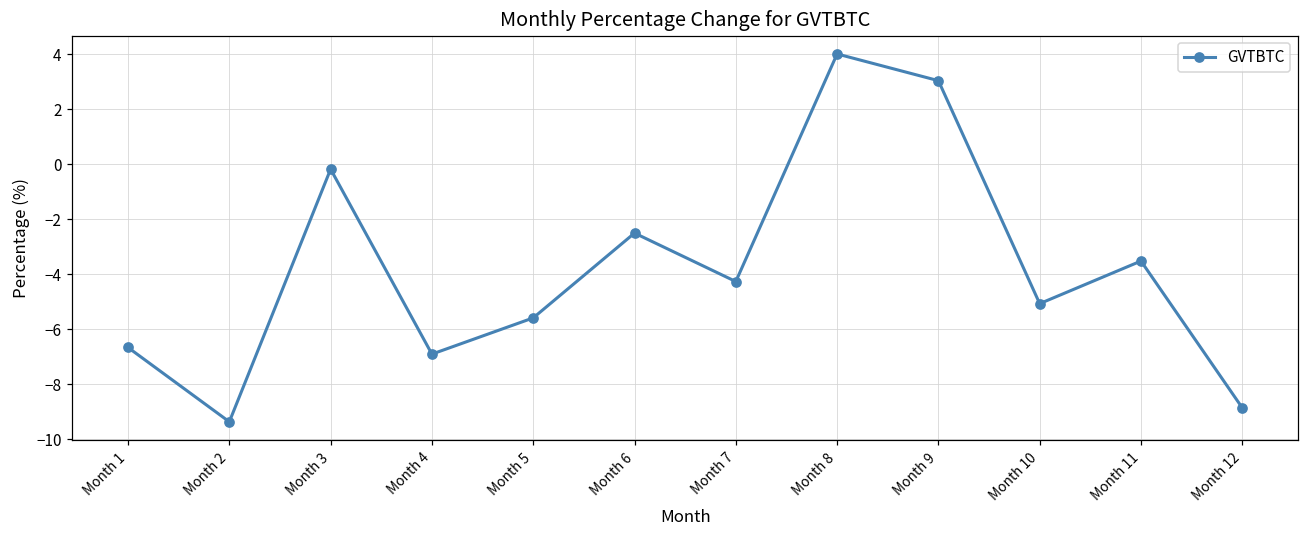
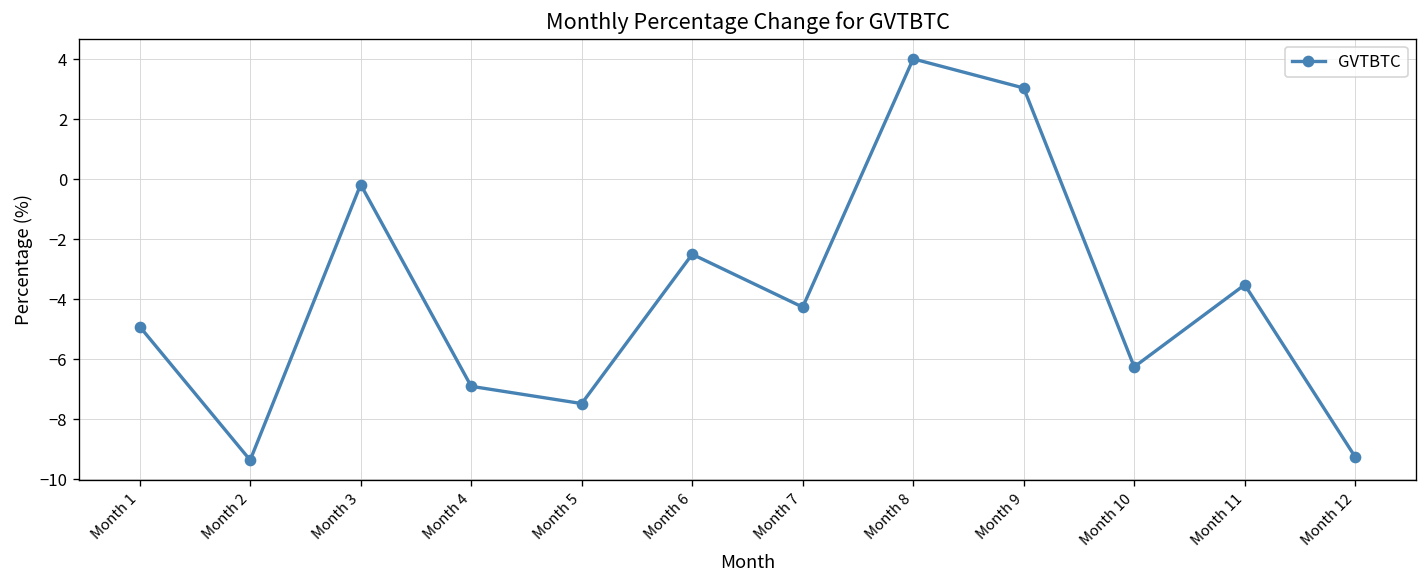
  {
-   "Month 1": -6.7,
+   "Month 1": -4.9,
    "Month 2": -9.4,
    "Month 3": -0.2,
    "Month 4": -6.9,
-   "Month 5": -5.6,
+   "Month 5": -7.5,
    "Month 6": -2.5,
    "Month 7": -4.3,
    "Month 8": 4.0,
    "Month 9": 3.0,
-   "Month 10": -5.1,
+   "Month 10": -6.3,
    "Month 11": -3.5,
-   "Month 12": -8.9
+   "Month 12": -9.3
  }
